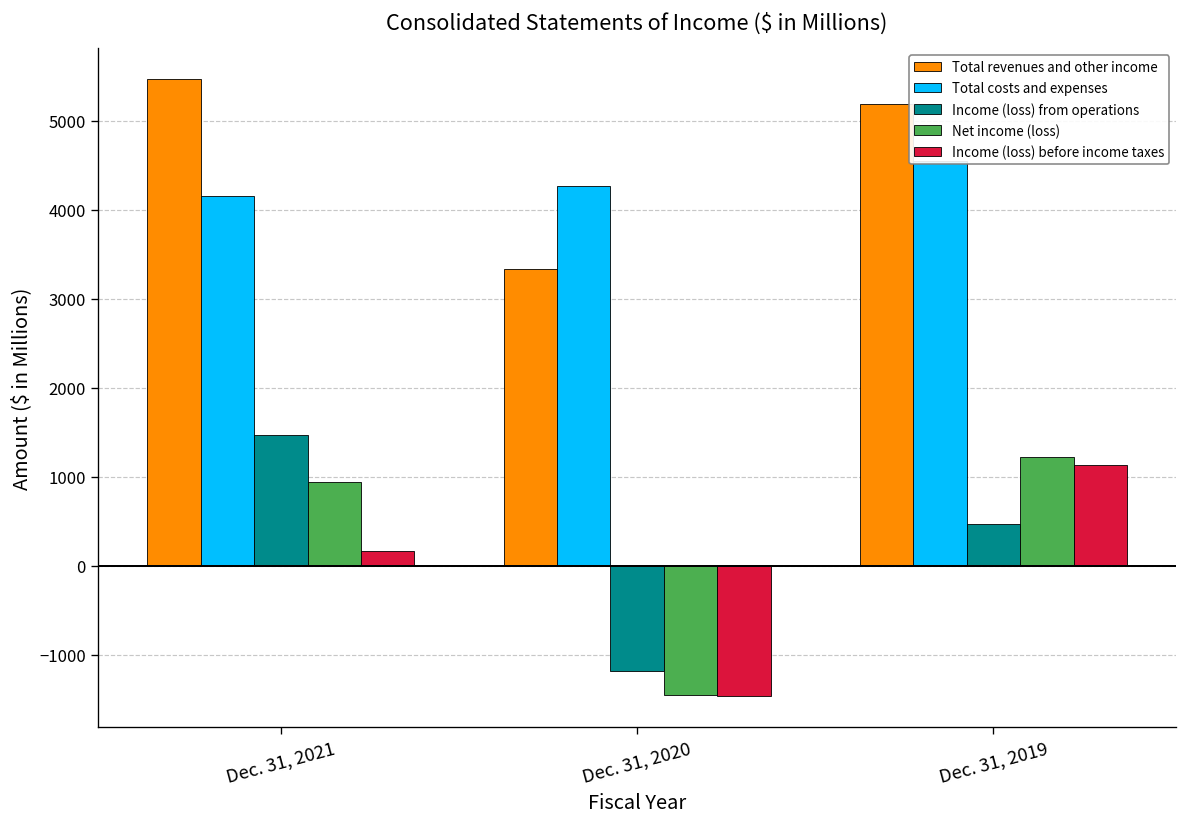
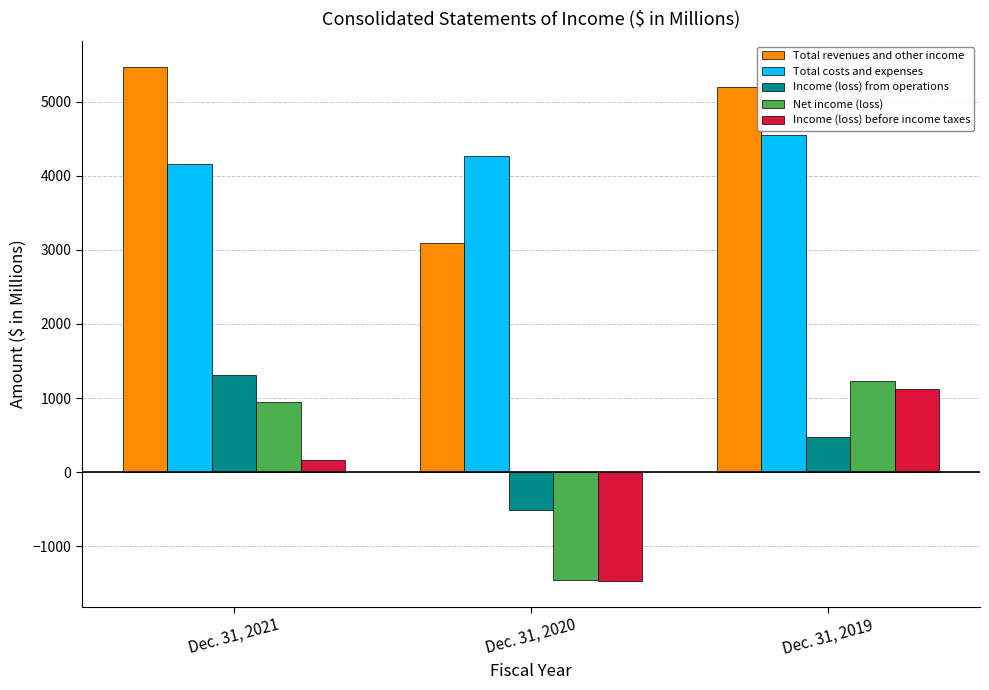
  {
    "Total revenues and other income": {
      "Dec. 31, 2021": 5500,
-     "Dec. 31, 2020": 3300,
+     "Dec. 31, 2020": 3100,
      "Dec. 31, 2019": 5200
    },
    "Total costs and expenses": {
      "Dec. 31, 2021": 4200,
      "Dec. 31, 2020": 4300,
      "Dec. 31, 2019": 4600
    },
    "Income (loss) from operations": {
-     "Dec. 31, 2021": 1500,
-     "Dec. 31, 2020": -1200,
+     "Dec. 31, 2021": 1300,
+     "Dec. 31, 2020": -500,
      "Dec. 31, 2019": 500
    },
    "Net income (loss)": {
      "Dec. 31, 2021": 900,
      "Dec. 31, 2020": -1500,
      "Dec. 31, 2019": 1200
    },
    "Income (loss) before income taxes": {
      "Dec. 31, 2021": 200,
      "Dec. 31, 2020": -1500,
      "Dec. 31, 2019": 1100
    }
  }
